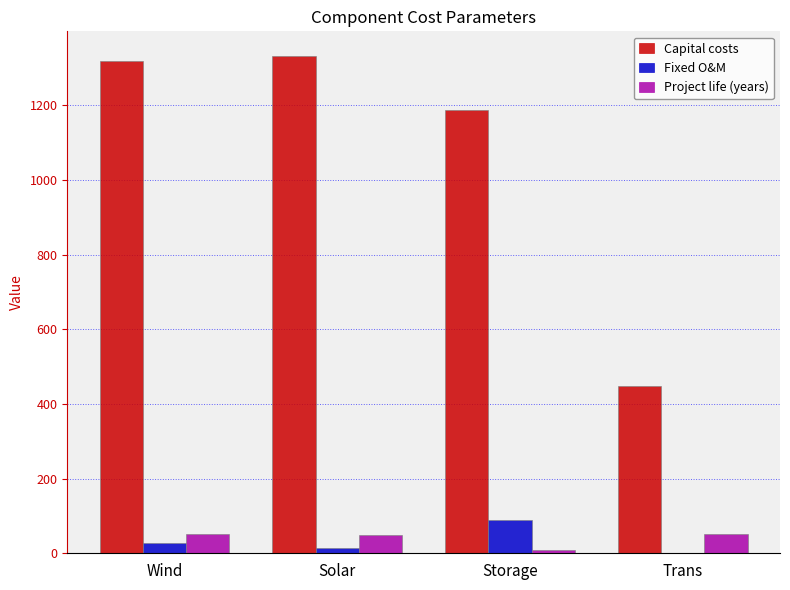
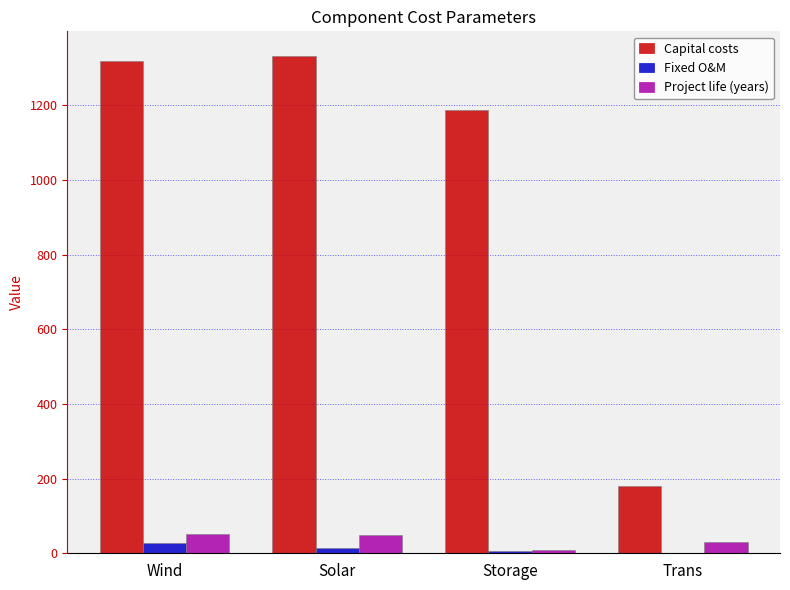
  {
    "Capital costs": {
      "Wind": 1320,
      "Solar": 1330,
      "Storage": 1190,
-     "Trans": 450
+     "Trans": 180
    },
    "Fixed O&M": {
      "Wind": 30,
      "Solar": 20,
-     "Storage": 90,
+     "Storage": 10,
      "Trans": 0
    },
    "Project life (years)": {
      "Wind": 50,
      "Solar": 50,
      "Storage": 10,
-     "Trans": 50
+     "Trans": 30
    }
  }
